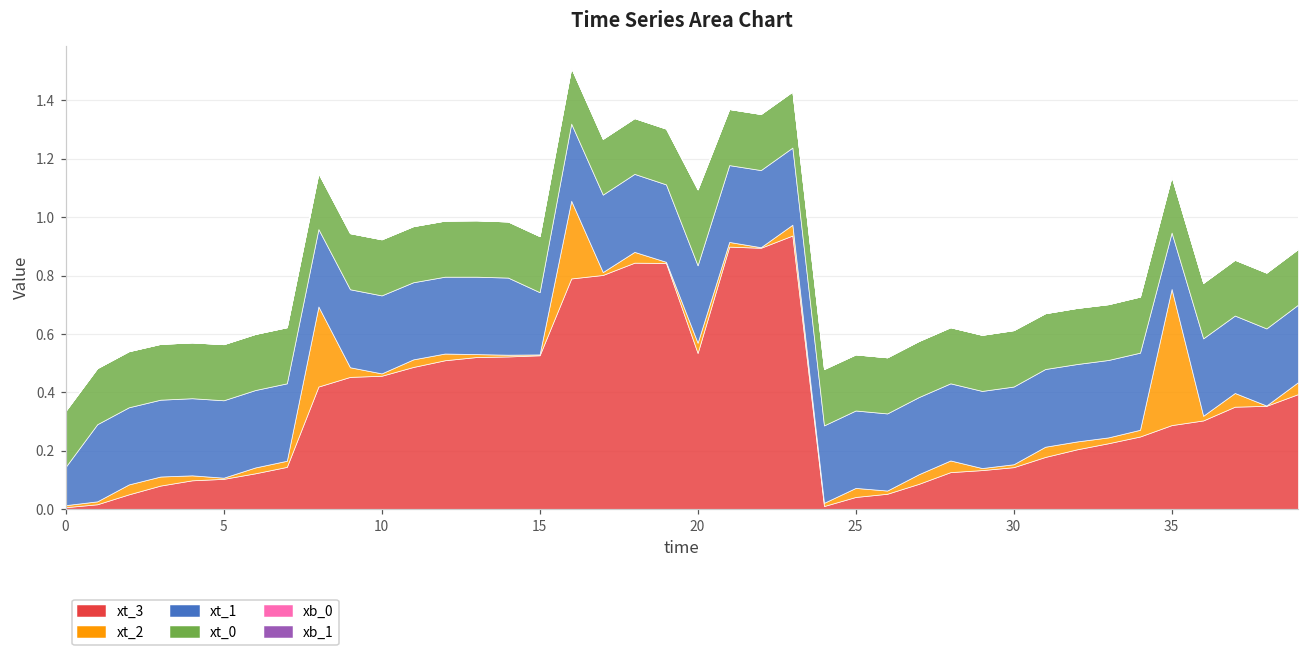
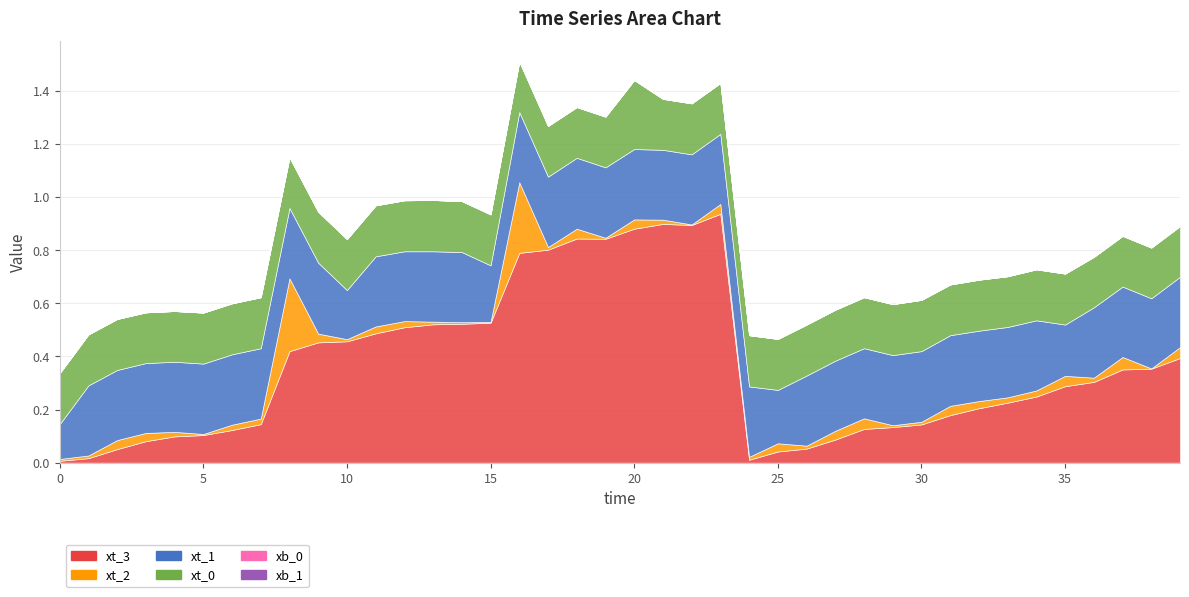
  {
    "xt_3": {
-     "20": 0.54,
+     "20": 0.88,
      "25": 0.04,
      "30": 0.14,
      "35": 0.29
    },
    "xt_2": {
      "20": 0.04,
      "25": 0.03,
      "30": 0.01,
-     "35": 0.47
+     "35": 0.04
    },
    "xt_1": {
      "0": 0.13,
      "5": 0.27,
-     "10": 0.27,
+     "10": 0.19,
      "15": 0.21,
      "20": 0.27,
-     "25": 0.27,
+     "25": 0.20,
      "30": 0.27,
      "35": 0.19
    }
  }
